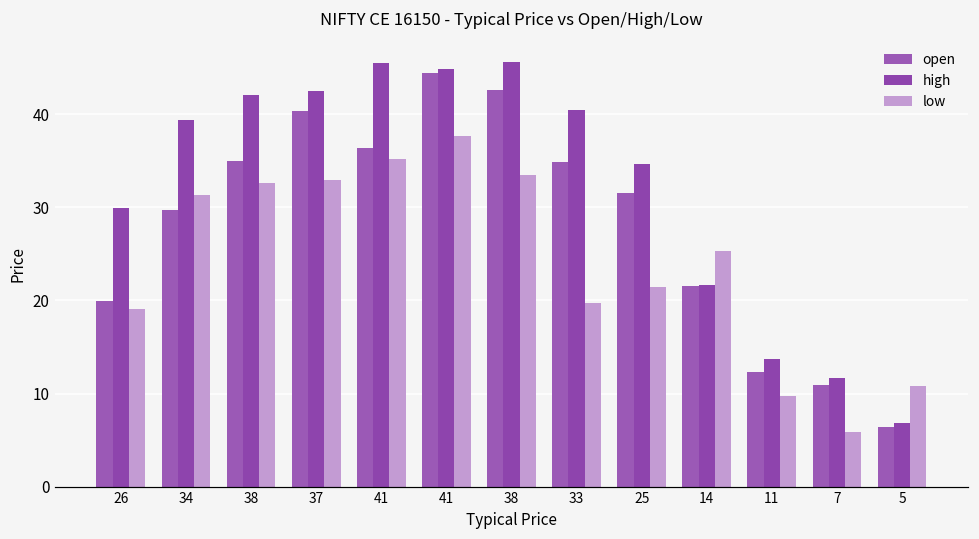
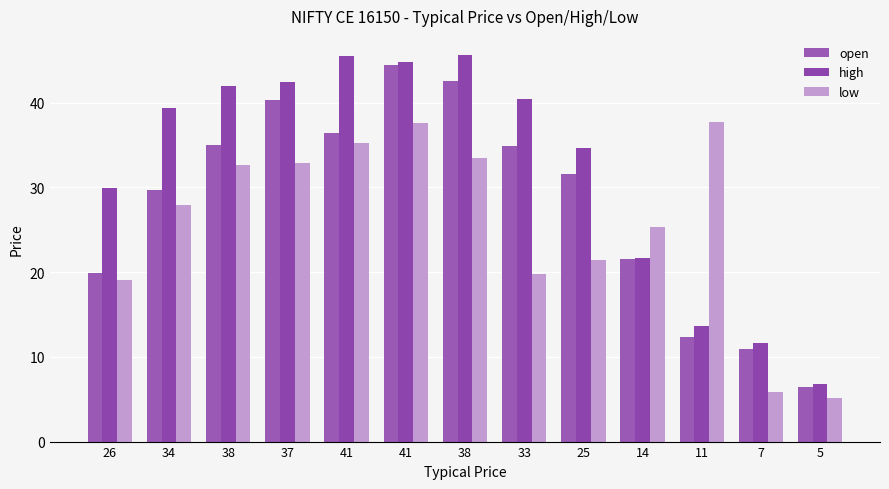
  {
    "low": {
      "26": 19,
-     "34": 31,
+     "34": 28,
      "37": 33,
      "33": 20,
      "25": 21,
      "14": 25,
-     "11": 10,
+     "11": 38,
      "7": 6,
-     "5": 11
+     "5": 5
    }
  }
